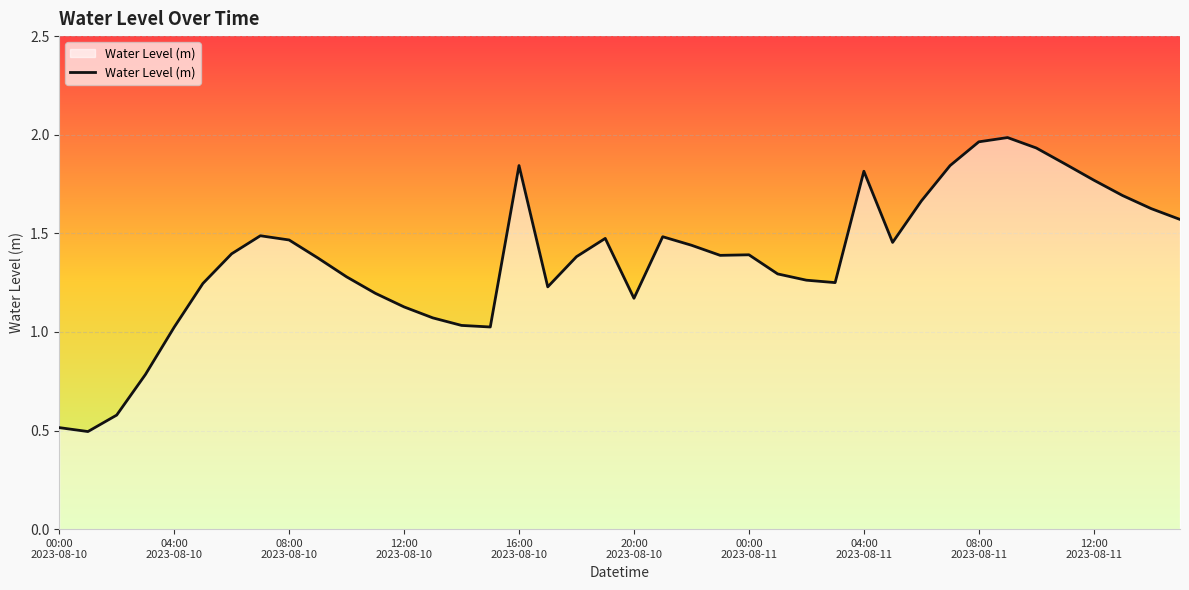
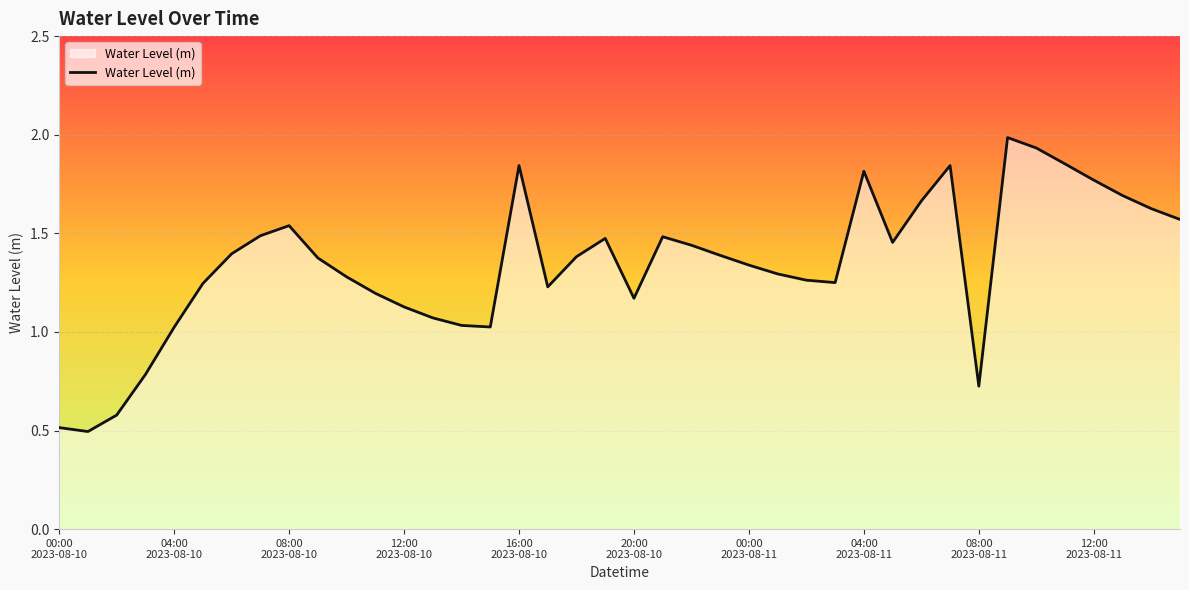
  {
    "00:00 2023-08-10": 0.51,
    "04:00 2023-08-10": 1.02,
-   "08:00 2023-08-10": 1.47,
+   "08:00 2023-08-10": 1.54,
    "12:00 2023-08-10": 1.13,
    "16:00 2023-08-10": 1.84,
    "20:00 2023-08-10": 1.17,
-   "00:00 2023-08-11": 1.39,
+   "00:00 2023-08-11": 1.34,
    "04:00 2023-08-11": 1.81,
-   "08:00 2023-08-11": 1.96,
+   "08:00 2023-08-11": 0.72,
    "12:00 2023-08-11": 1.77
  }
